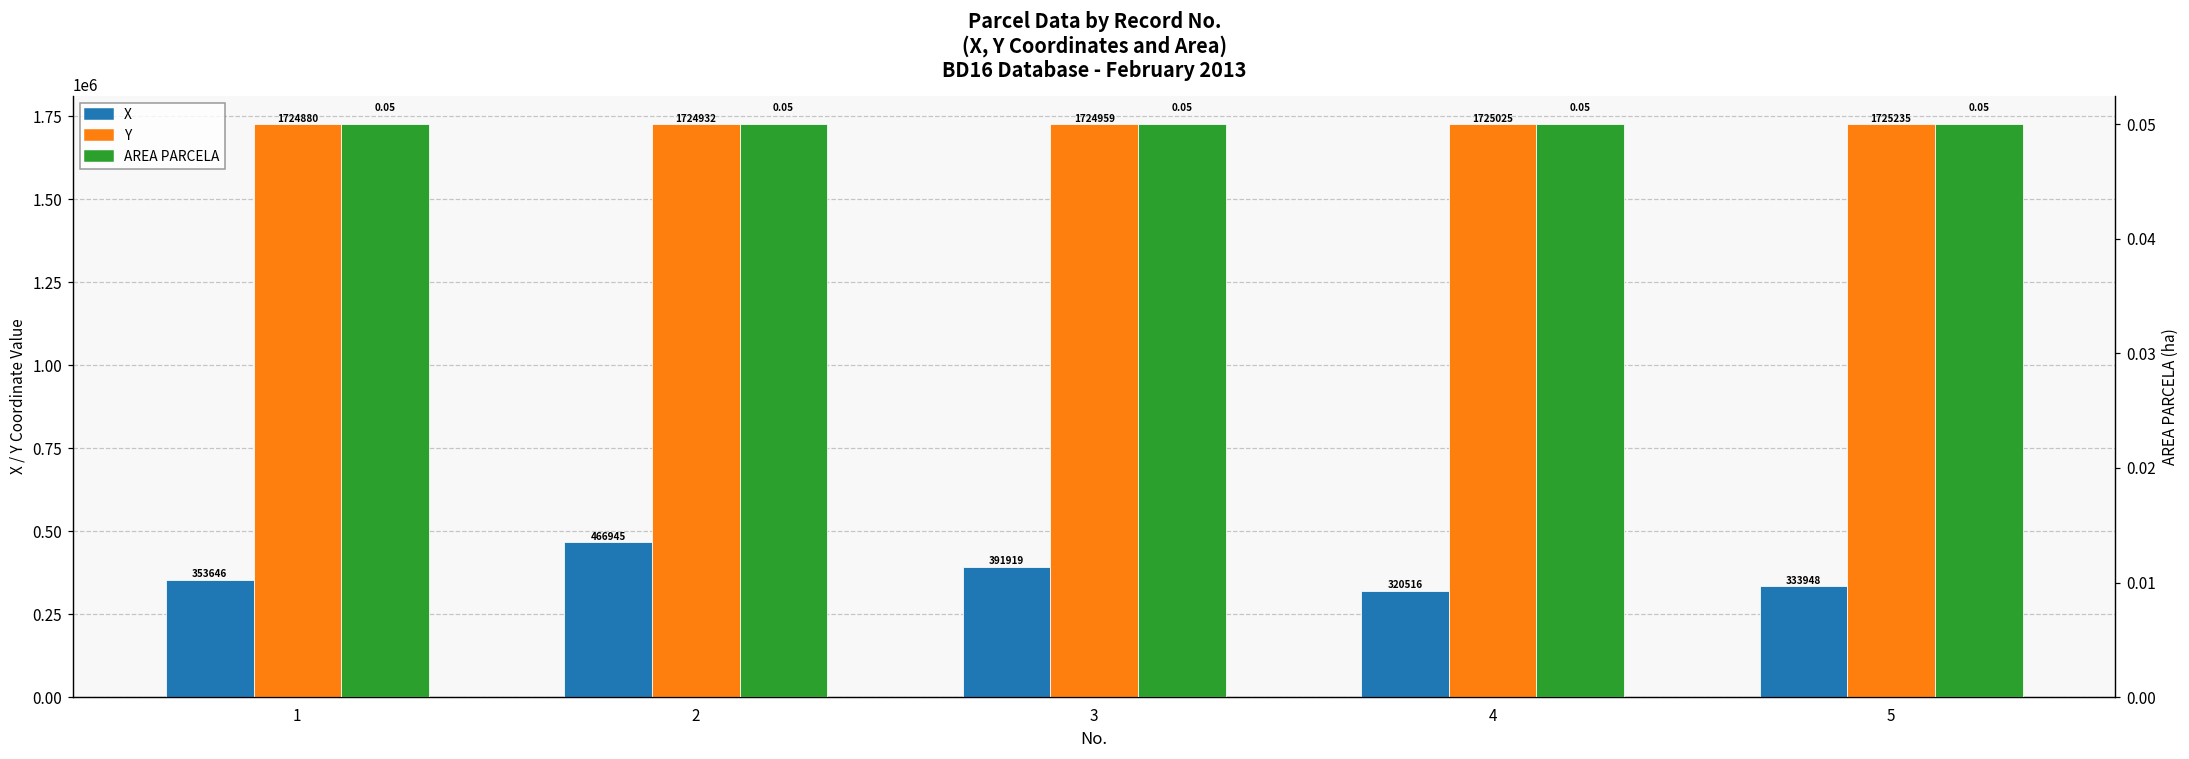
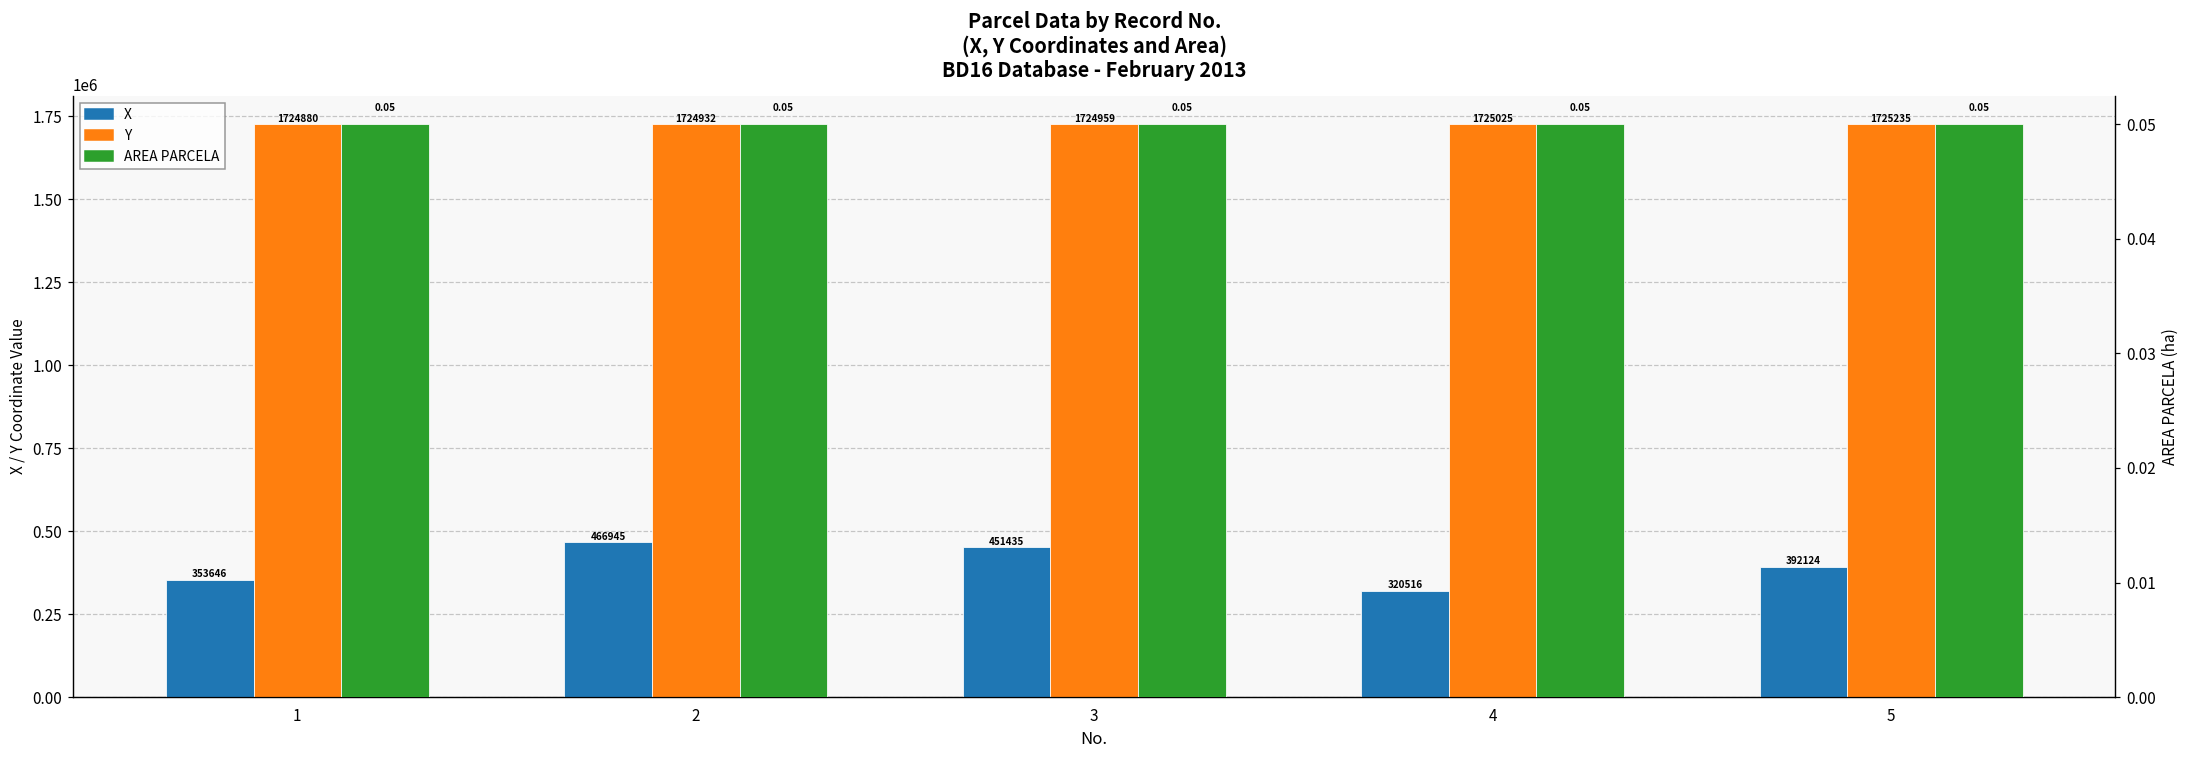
  {
    "X": {
      "1": 353646,
      "2": 466945,
-     "3": 391919,
+     "3": 451435,
      "4": 320516,
-     "5": 333948
+     "5": 392124
    },
    "Y": {
      "1": 1724880,
      "2": 1724932,
      "3": 1724959,
      "4": 1725025,
      "5": 1725235
    },
    "AREA PARCELA": {
      "1": 0.05,
      "2": 0.05,
      "3": 0.05,
      "4": 0.05,
      "5": 0.05
    }
  }
